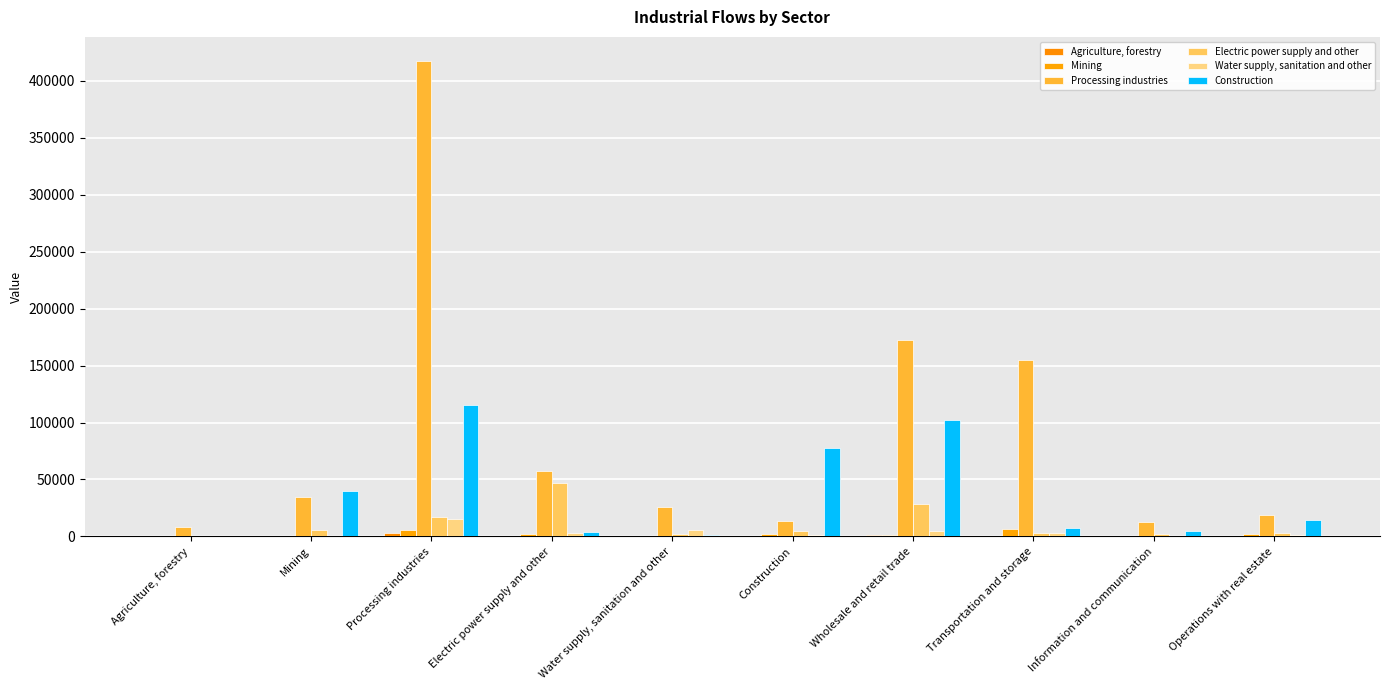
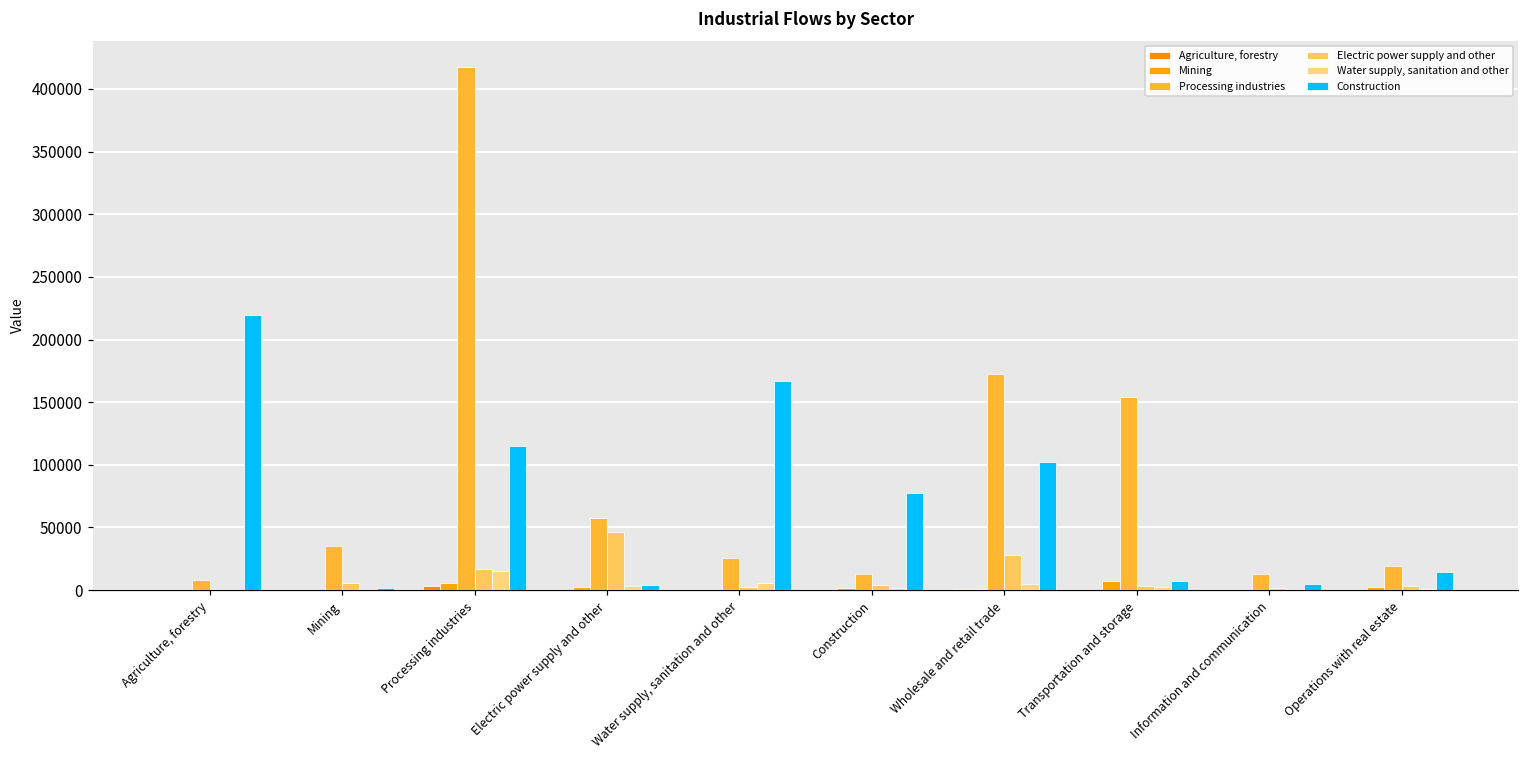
  {
    "Construction": {
-     "Agriculture, forestry": 0,
-     "Mining": 40000,
+     "Agriculture, forestry": 220000,
+     "Mining": 1000,
      "Processing industries": 115000,
      "Electric power supply and other": 4000,
-     "Water supply, sanitation and other": 1000,
+     "Water supply, sanitation and other": 167000,
      "Construction": 77000,
      "Wholesale and retail trade": 103000,
      "Transportation and storage": 8000,
      "Information and communication": 5000,
      "Operations with real estate": 15000
    }
  }
